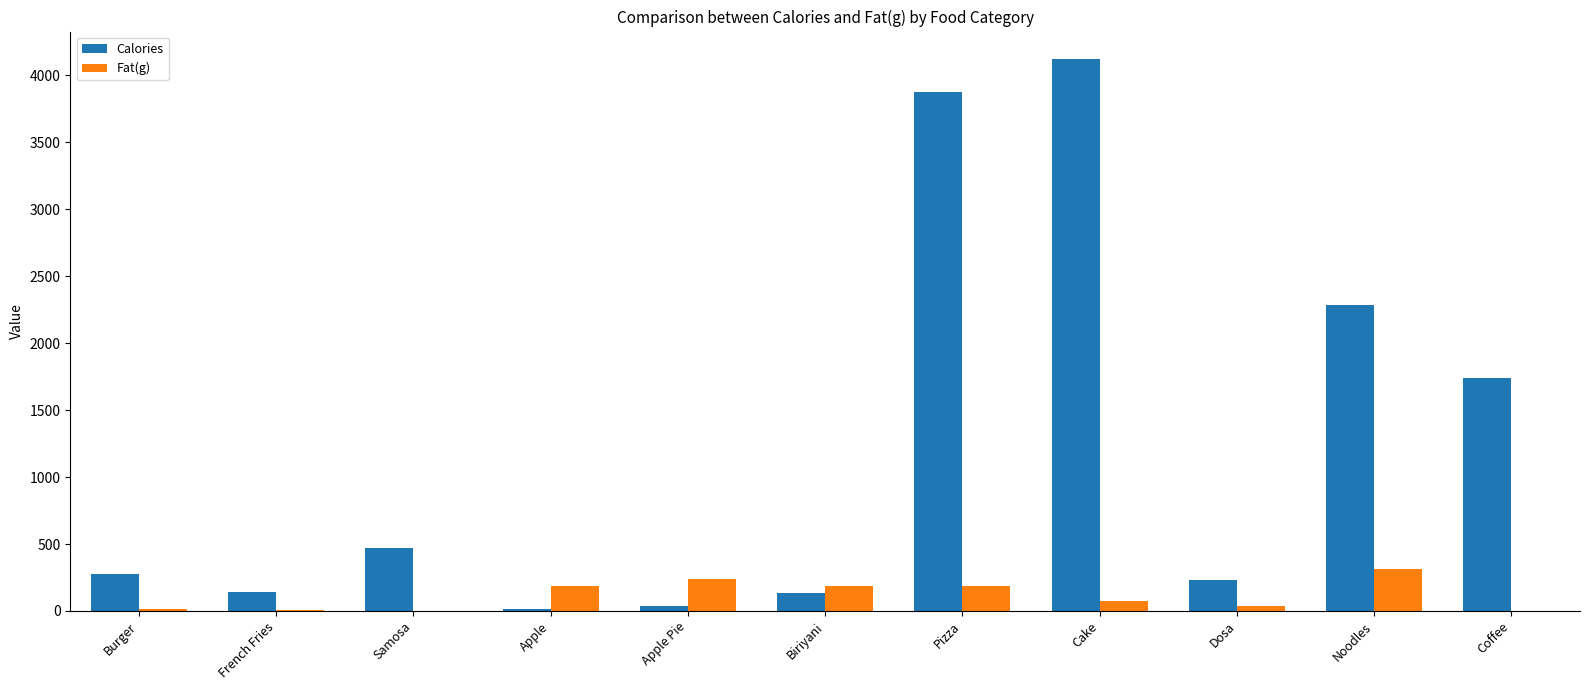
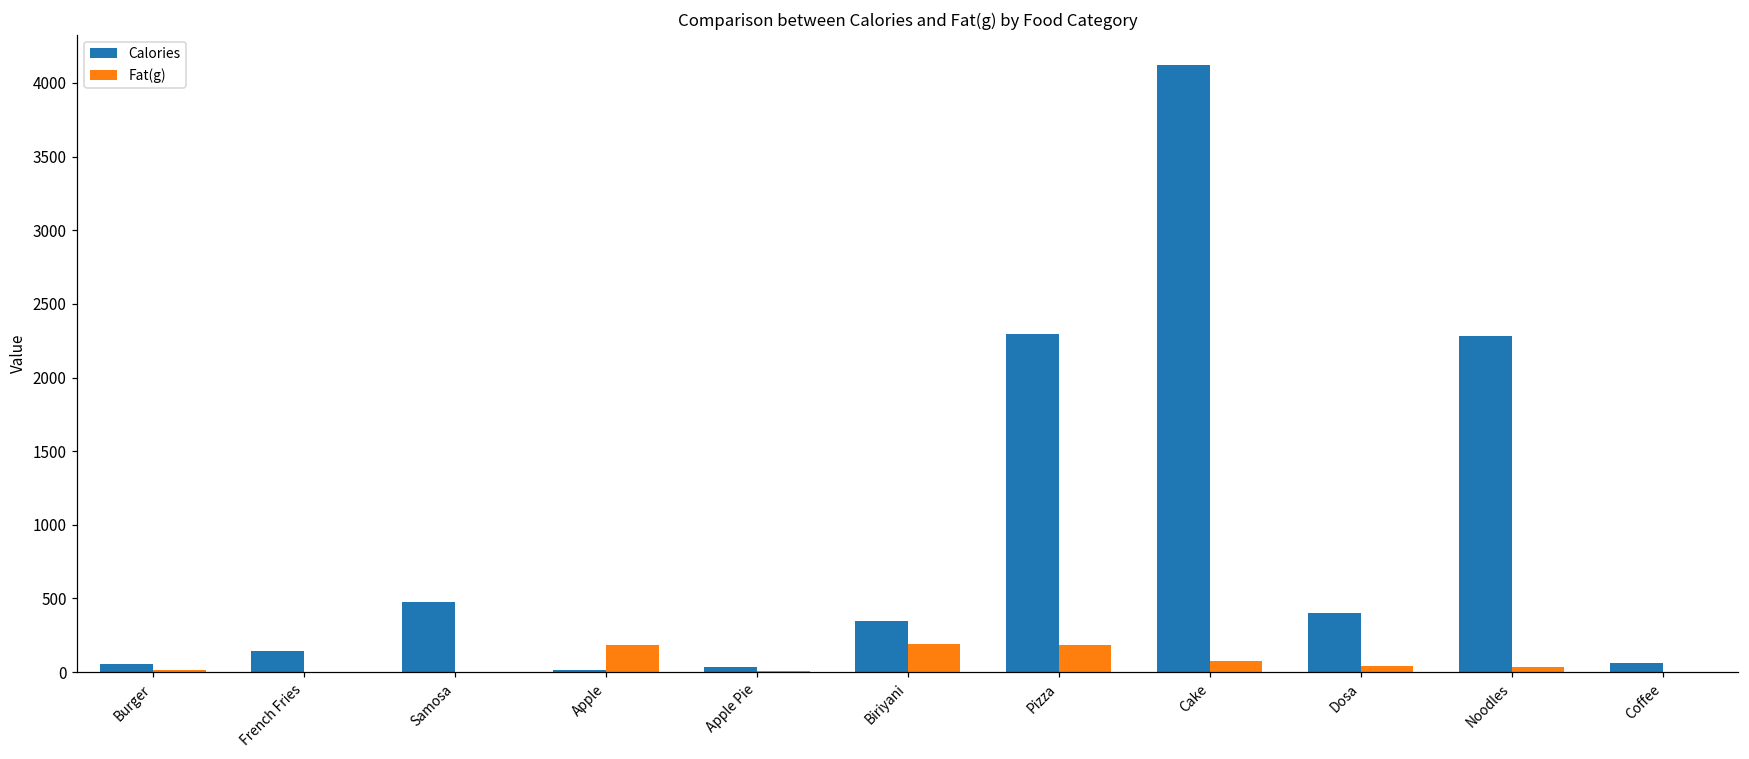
  {
    "Calories": {
-     "Burger": 280,
+     "Burger": 60,
      "French Fries": 140,
      "Samosa": 470,
      "Apple Pie": 40,
-     "Biriyani": 130,
-     "Pizza": 3870,
+     "Biriyani": 350,
+     "Pizza": 2300,
      "Cake": 4120,
-     "Dosa": 230,
+     "Dosa": 400,
      "Noodles": 2280,
-     "Coffee": 1740
+     "Coffee": 60
    },
    "Fat(g)": {
      "Samosa": 0,
      "Apple": 180,
-     "Apple Pie": 240,
+     "Apple Pie": 0,
      "Biriyani": 190,
      "Pizza": 190,
      "Cake": 70,
      "Dosa": 40,
-     "Noodles": 310,
+     "Noodles": 30,
      "Coffee": 0
    }
  }
